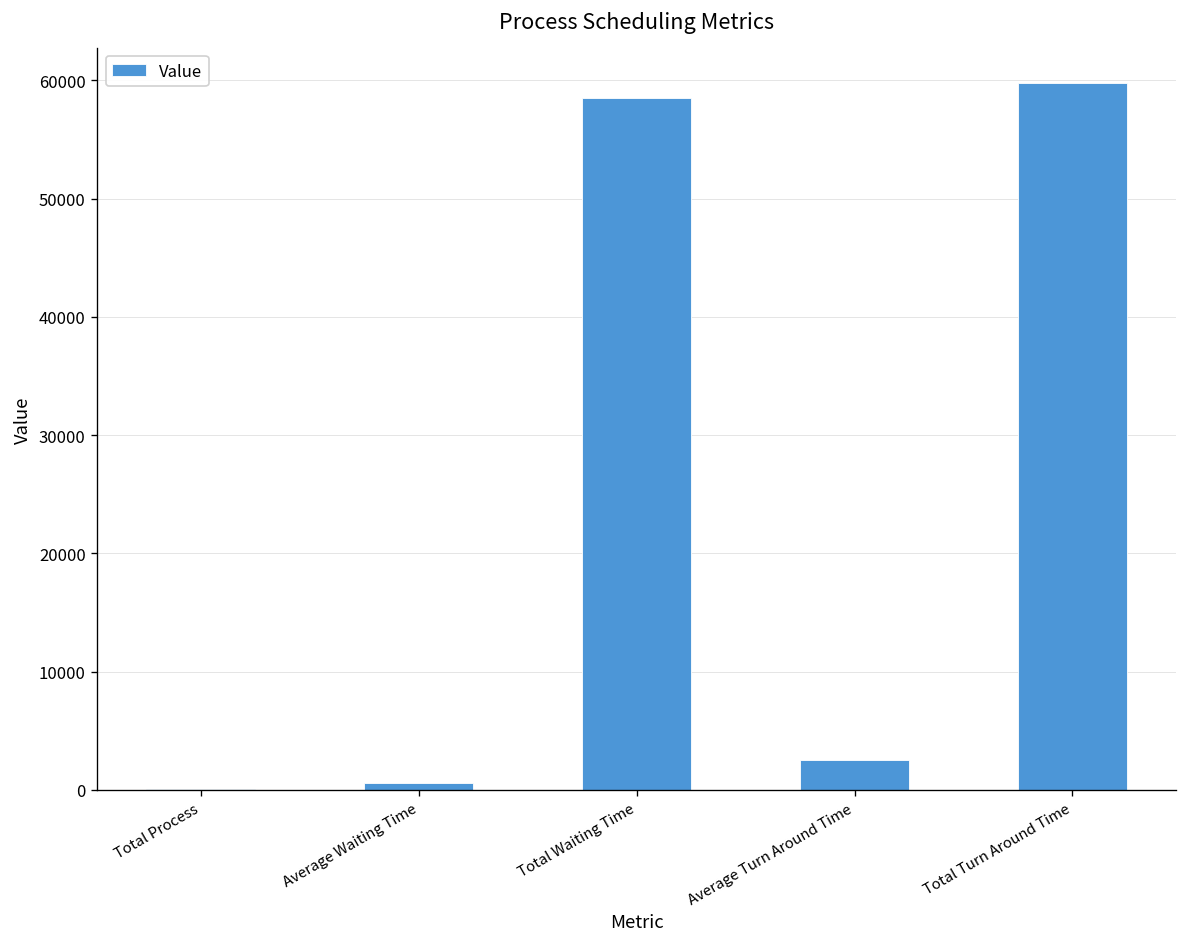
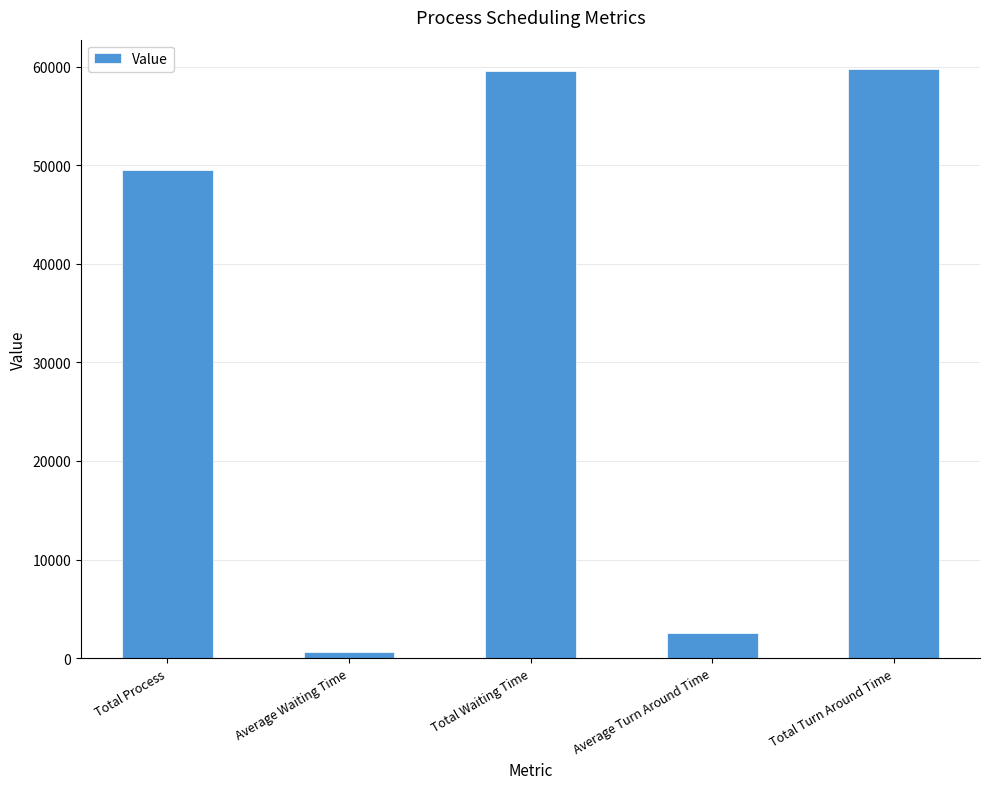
  {
-   "Total Process": 0,
+   "Total Process": 50000,
    "Average Waiting Time": 1000,
-   "Total Waiting Time": 59000,
+   "Total Waiting Time": 60000,
    "Average Turn Around Time": 3000,
    "Total Turn Around Time": 60000
  }
